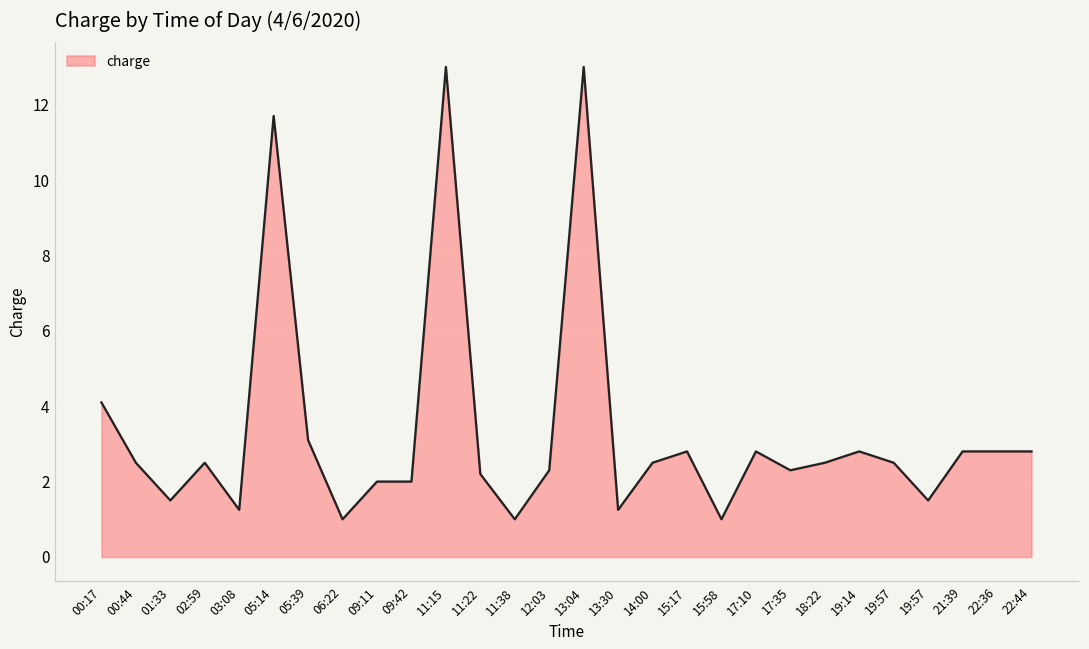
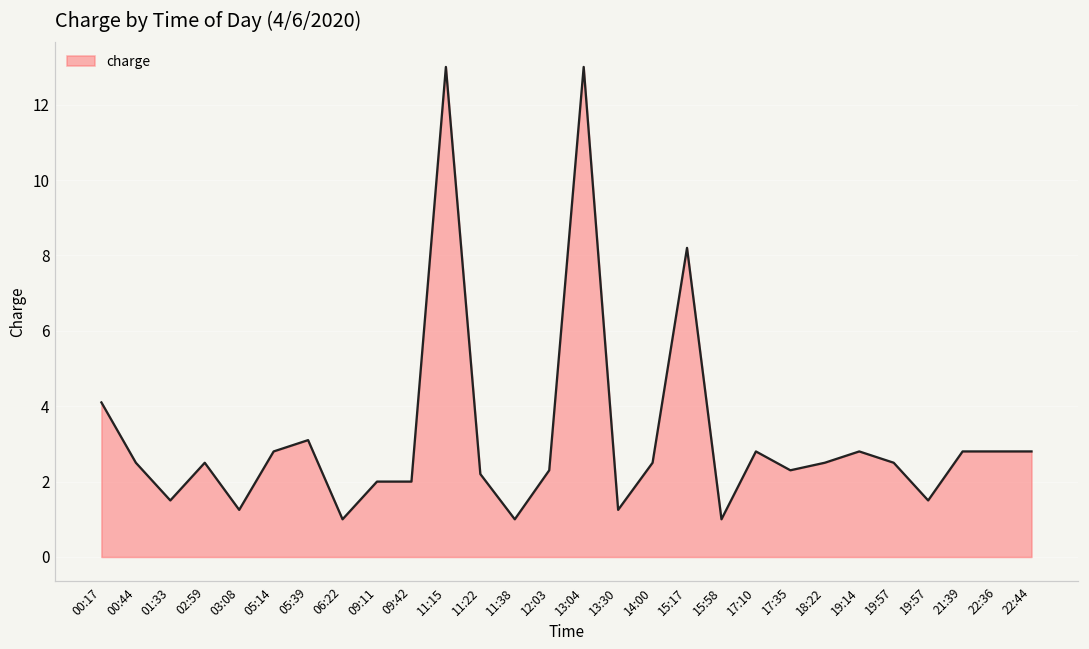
  {
    "00:17": 4.1,
    "00:44": 2.5,
    "01:33": 1.5,
    "02:59": 2.5,
    "03:08": 1.3,
-   "05:14": 11.7,
+   "05:14": 2.8,
    "05:39": 3.1,
    "06:22": 1.0,
    "09:11": 2.0,
    "09:42": 2.0,
    "11:15": 13.0,
    "11:22": 2.2,
    "11:38": 1.0,
    "12:03": 2.3,
    "13:04": 13.0,
    "13:30": 1.3,
    "14:00": 2.5,
-   "15:17": 2.8,
+   "15:17": 8.2,
    "15:58": 1.0,
    "17:10": 2.8,
    "17:35": 2.3,
    "18:22": 2.5,
    "19:14": 2.8,
    "21:39": 2.8,
    "22:36": 2.8,
    "22:44": 2.8
  }
